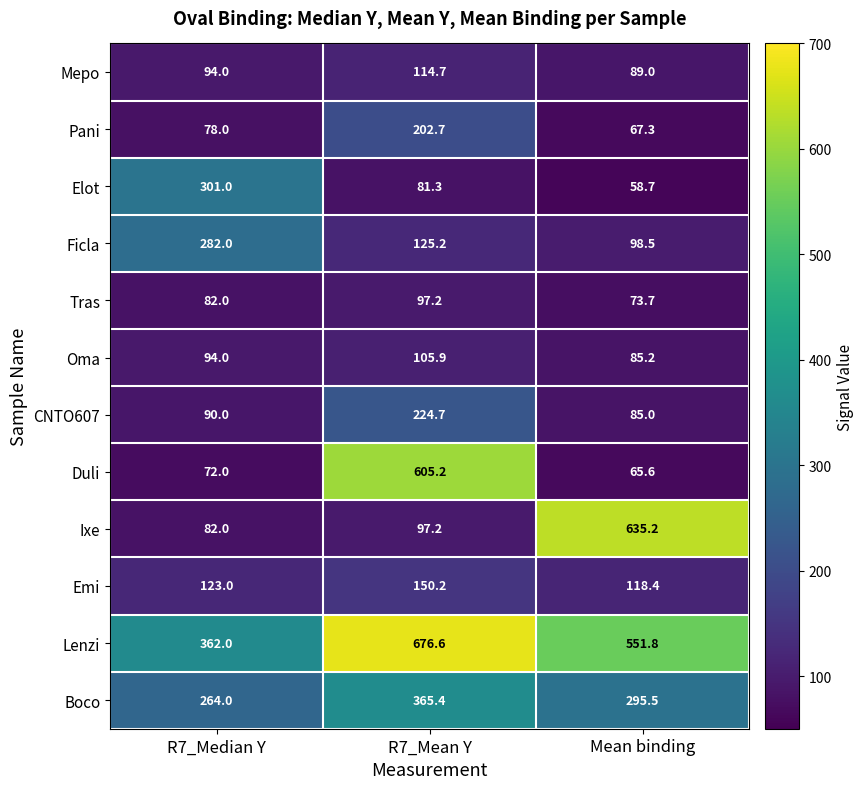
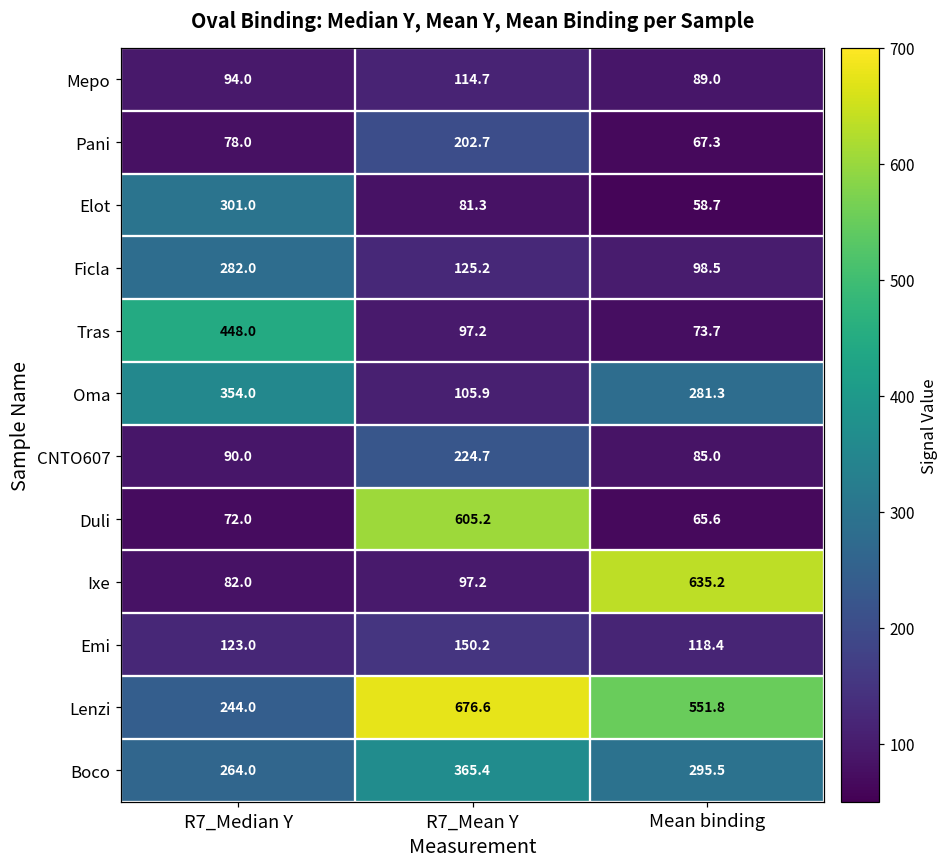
  {
    "Mepo": {
      "R7_Median Y": 94.0,
      "R7_Mean Y": 114.7,
      "Mean binding": 89.0
    },
    "Pani": {
      "R7_Median Y": 78.0,
      "R7_Mean Y": 202.7,
      "Mean binding": 67.3
    },
    "Elot": {
      "R7_Median Y": 301.0,
      "R7_Mean Y": 81.3,
      "Mean binding": 58.7
    },
    "Ficla": {
      "R7_Median Y": 282.0,
      "R7_Mean Y": 125.2,
      "Mean binding": 98.5
    },
    "Tras": {
-     "R7_Median Y": 82.0,
+     "R7_Median Y": 448.0,
      "R7_Mean Y": 97.2,
      "Mean binding": 73.7
    },
    "Oma": {
-     "R7_Median Y": 94.0,
+     "R7_Median Y": 354.0,
      "R7_Mean Y": 105.9,
-     "Mean binding": 85.2
+     "Mean binding": 281.3
    },
    "CNTO607": {
      "R7_Median Y": 90.0,
      "R7_Mean Y": 224.7,
      "Mean binding": 85.0
    },
    "Duli": {
      "R7_Median Y": 72.0,
      "R7_Mean Y": 605.2,
      "Mean binding": 65.6
    },
    "Ixe": {
      "R7_Median Y": 82.0,
      "R7_Mean Y": 97.2,
      "Mean binding": 635.2
    },
    "Emi": {
      "R7_Median Y": 123.0,
      "R7_Mean Y": 150.2,
      "Mean binding": 118.4
    },
    "Lenzi": {
-     "R7_Median Y": 362.0,
+     "R7_Median Y": 244.0,
      "R7_Mean Y": 676.6,
      "Mean binding": 551.8
    },
    "Boco": {
      "R7_Median Y": 264.0,
      "R7_Mean Y": 365.4,
      "Mean binding": 295.5
    }
  }
